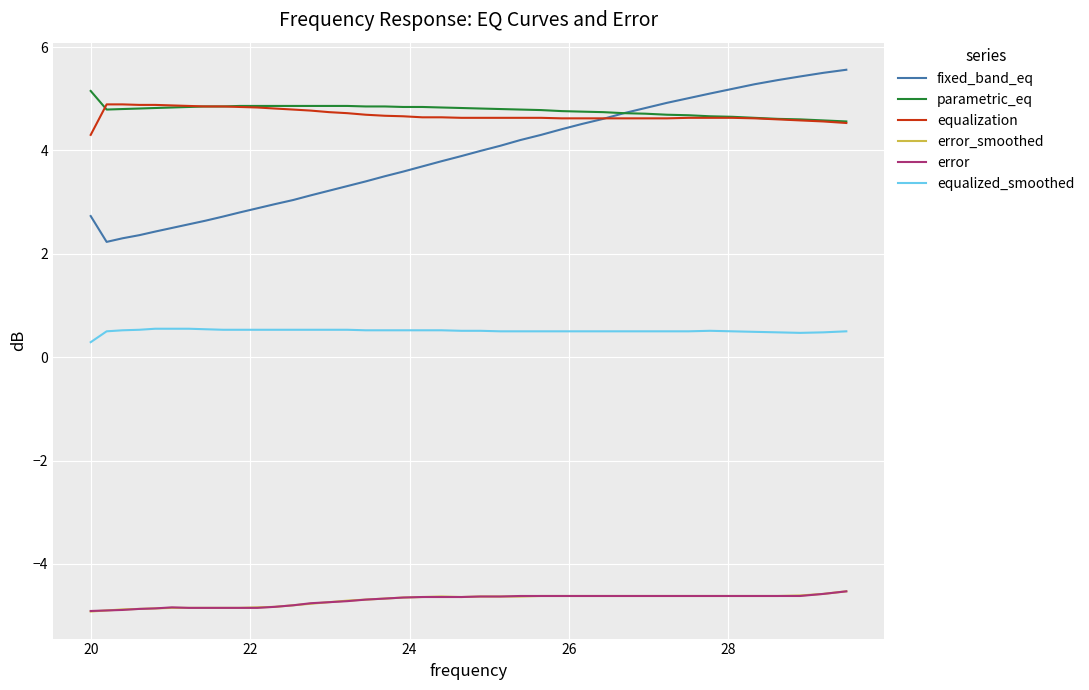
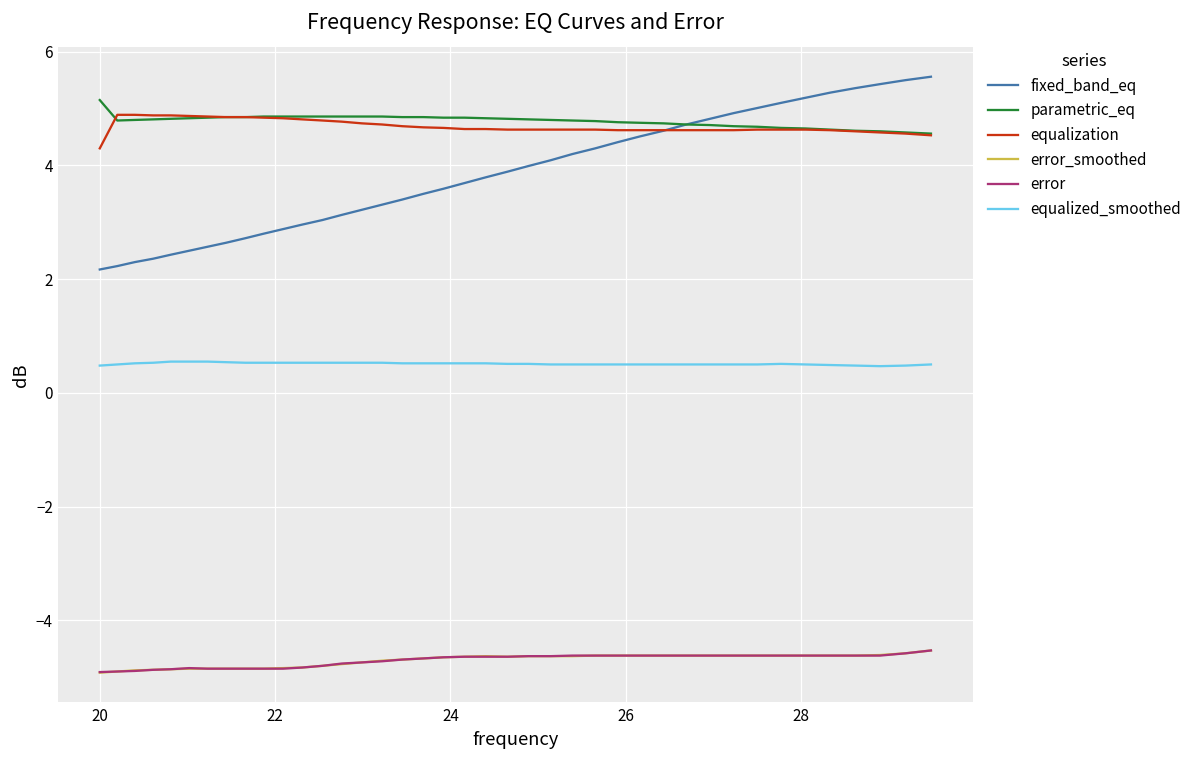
  {
    "fixed_band_eq": {
-     "20": 2.7
+     "20": 2.2
    },
    "parametric_eq": {
      "20": 5.2
    },
    "equalization": {
      "20": 4.3
    },
    "equalized_smoothed": {
-     "20": 0.3
+     "20": 0.5
    }
  }
